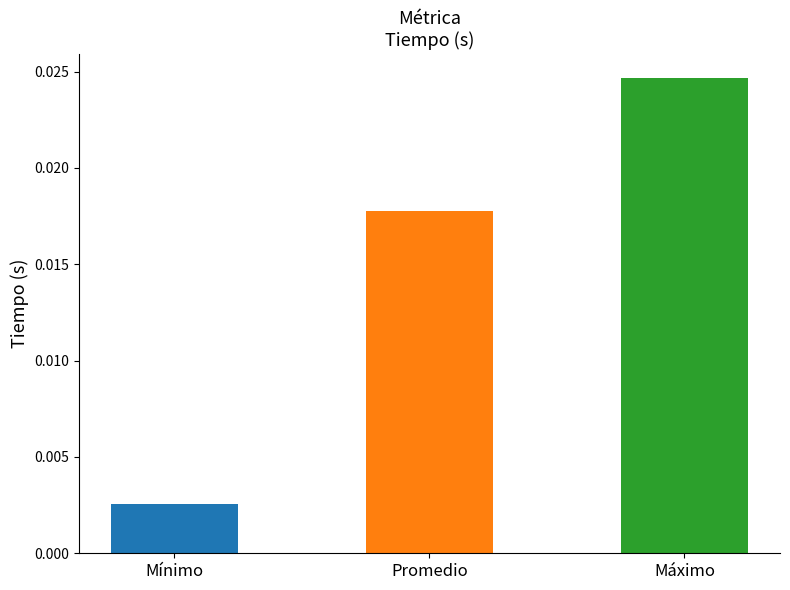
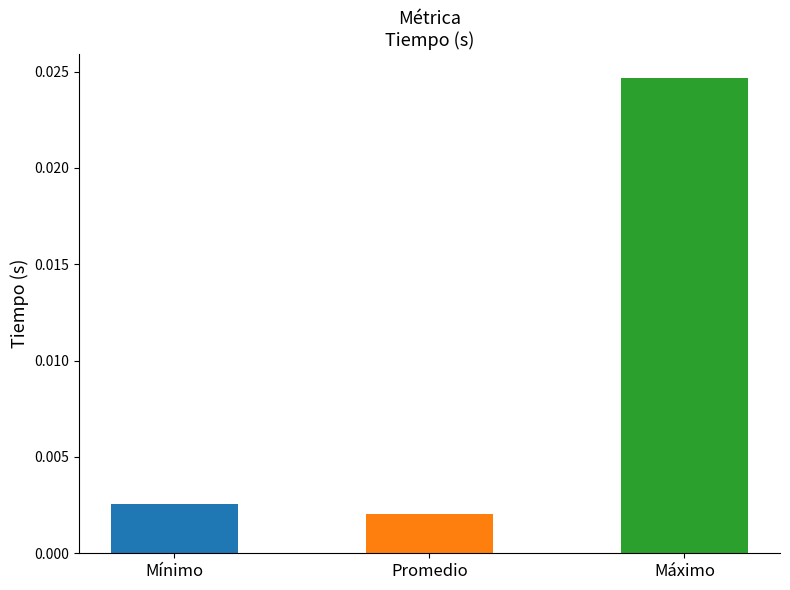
  {
    "Mínimo": 0.0026,
-   "Promedio": 0.0178,
+   "Promedio": 0.0020,
    "Máximo": 0.0247
  }
